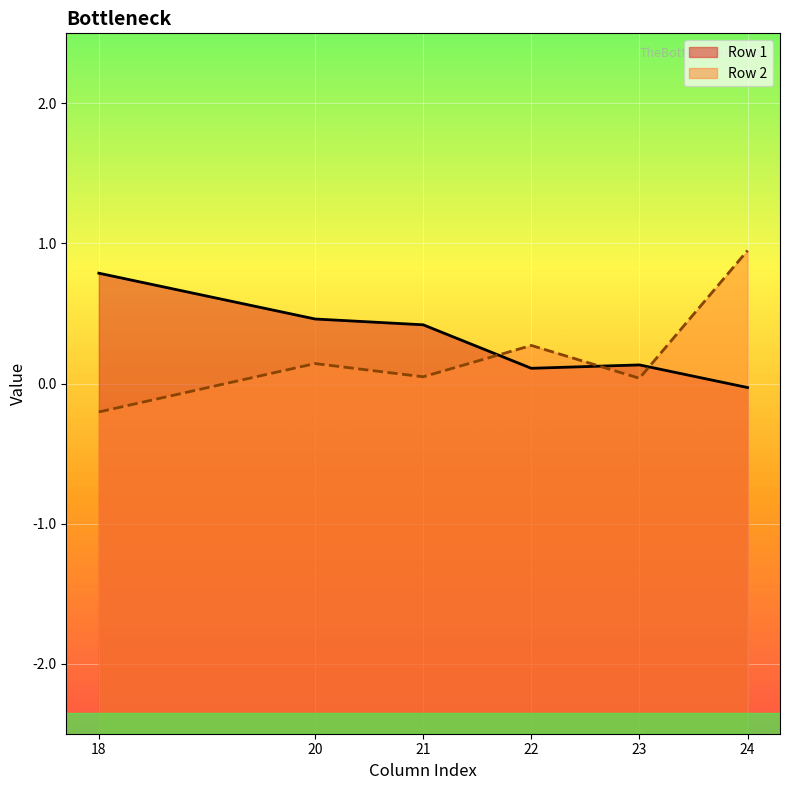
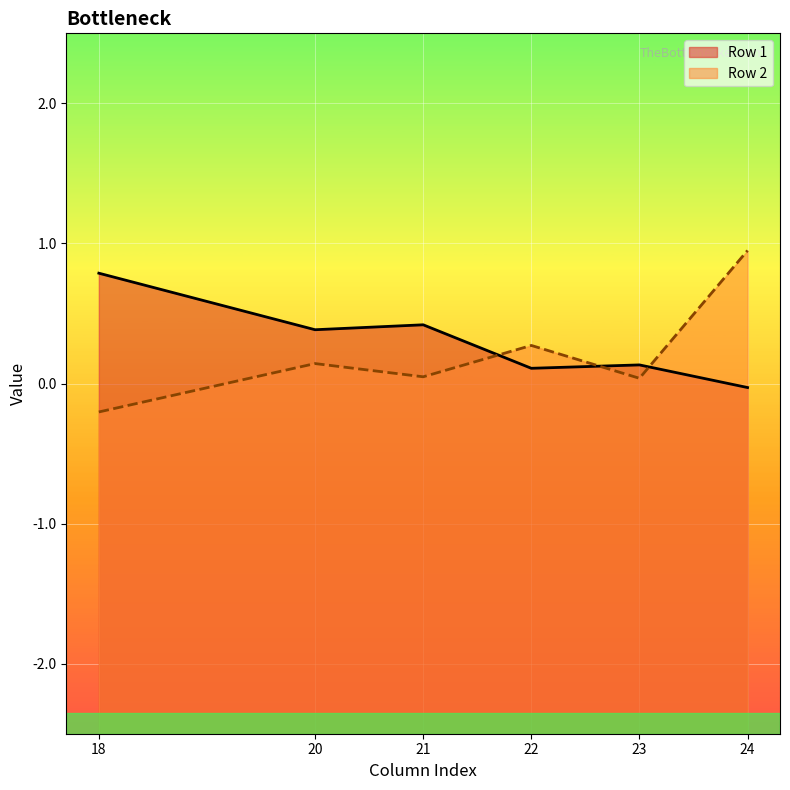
  {
    "Row 1": {
      "18": 0.79,
-     "20": 0.46,
+     "20": 0.38,
      "21": 0.42,
      "22": 0.11,
      "23": 0.13,
      "24": -0.03
    },
    "Row 2": {
      "18": -0.20,
      "20": 0.14,
      "21": 0.05,
      "22": 0.27,
      "23": 0.04,
      "24": 0.95
    }
  }
